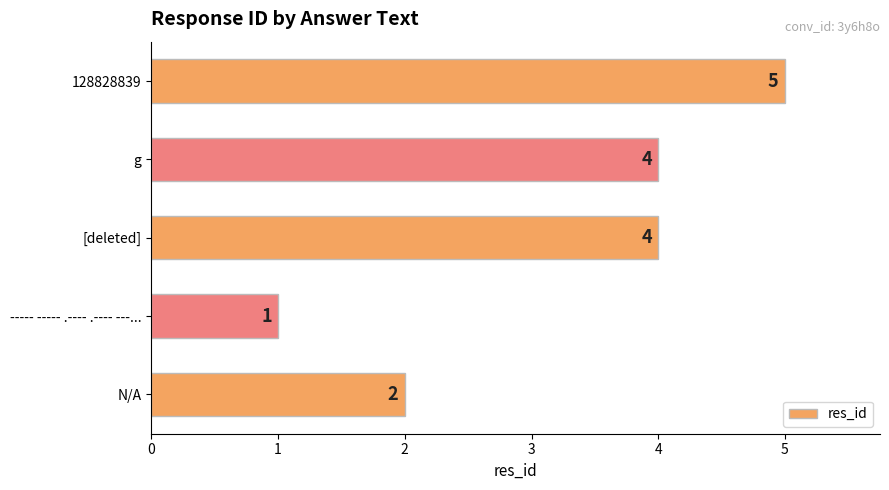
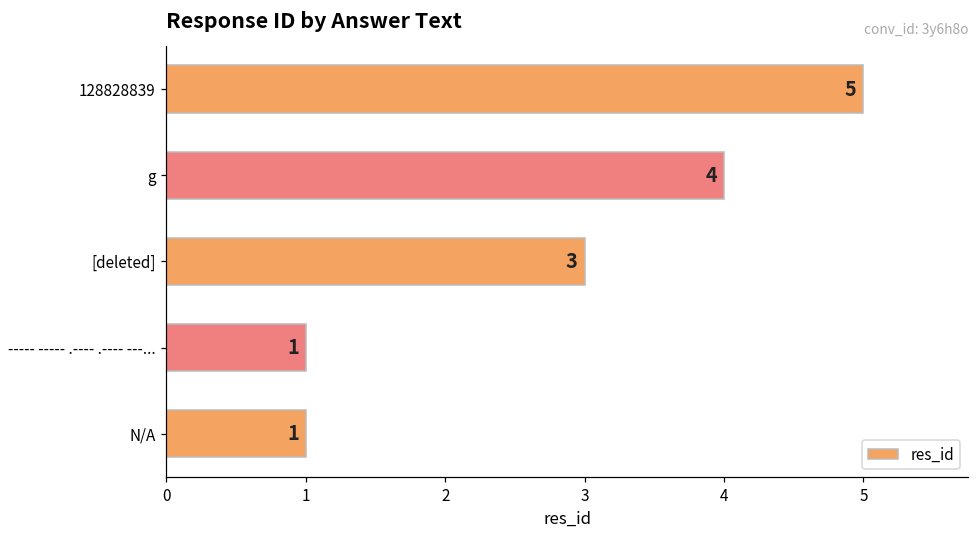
  {
    "128828839": 5,
    "g": 4,
-   "[deleted]": 4,
+   "[deleted]": 3,
    "----- ----- .---- .---- ---...": 1,
-   "N/A": 2
+   "N/A": 1
  }
